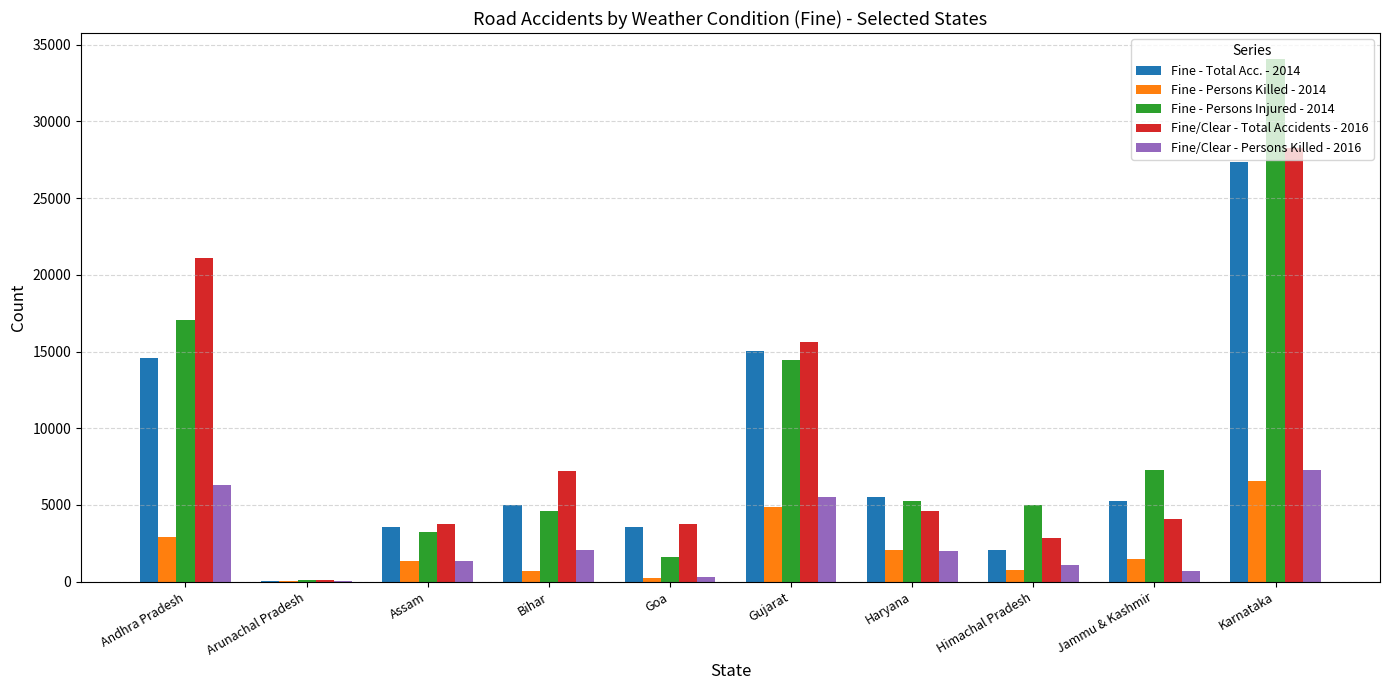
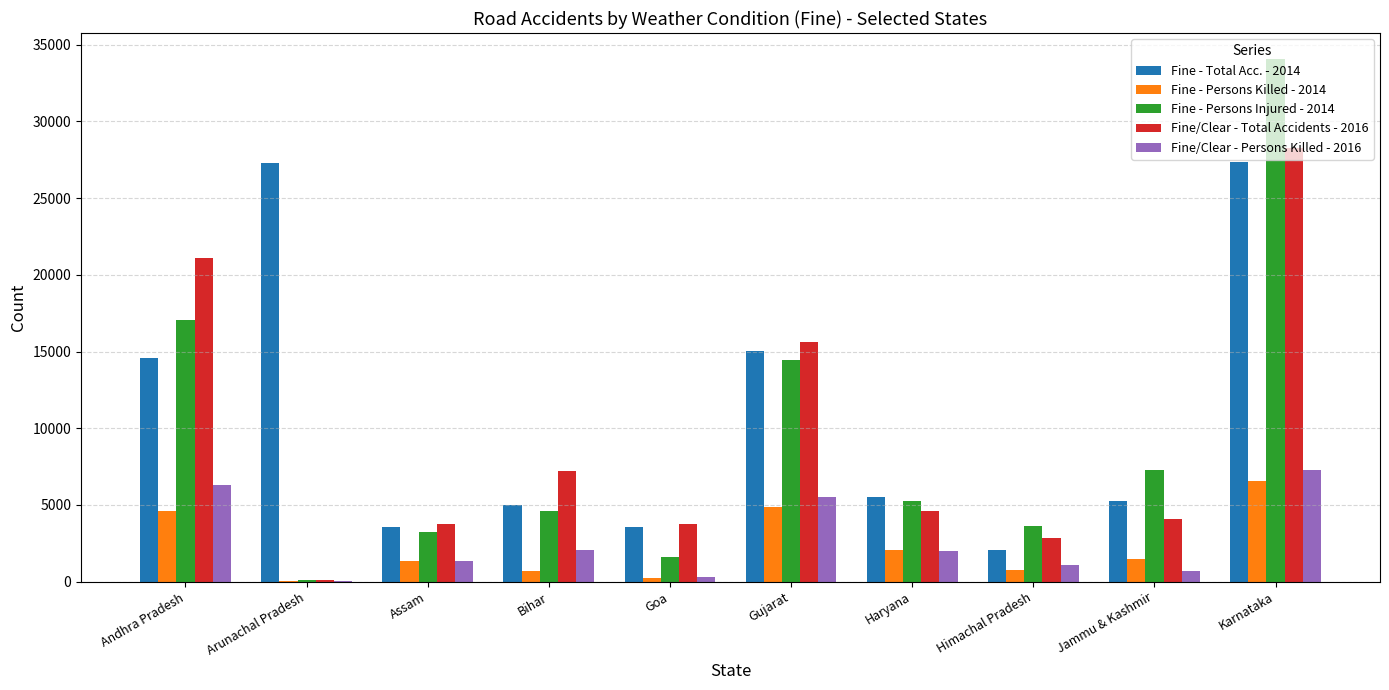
  {
    "Fine - Total Acc. - 2014": {
      "Andhra Pradesh": 14600,
-     "Arunachal Pradesh": 100,
+     "Arunachal Pradesh": 27300,
      "Assam": 3600,
      "Bihar": 5000,
      "Goa": 3600,
      "Gujarat": 15000,
      "Haryana": 5500,
      "Himachal Pradesh": 2100,
      "Jammu & Kashmir": 5300,
      "Karnataka": 27300
    },
    "Fine - Persons Killed - 2014": {
-     "Andhra Pradesh": 2900,
+     "Andhra Pradesh": 4600,
      "Assam": 1300,
      "Bihar": 700,
      "Goa": 300,
      "Gujarat": 4900,
      "Haryana": 2000,
      "Himachal Pradesh": 700,
      "Jammu & Kashmir": 1500,
      "Karnataka": 6500
    },
    "Fine - Persons Injured - 2014": {
      "Andhra Pradesh": 17100,
      "Assam": 3200,
      "Bihar": 4600,
      "Goa": 1600,
      "Gujarat": 14400,
      "Haryana": 5300,
-     "Himachal Pradesh": 5000,
+     "Himachal Pradesh": 3600,
      "Jammu & Kashmir": 7300
    },
    "Fine/Clear - Total Accidents - 2016": {
      "Andhra Pradesh": 21100,
      "Assam": 3800,
      "Bihar": 7200,
      "Goa": 3800,
      "Gujarat": 15600,
      "Haryana": 4600,
      "Himachal Pradesh": 2800,
      "Jammu & Kashmir": 4100
    },
    "Fine/Clear - Persons Killed - 2016": {
      "Andhra Pradesh": 6300,
      "Assam": 1300,
      "Bihar": 2100,
      "Goa": 300,
      "Gujarat": 5500,
      "Haryana": 2000,
      "Himachal Pradesh": 1100,
      "Jammu & Kashmir": 700,
      "Karnataka": 7300
    }
  }
